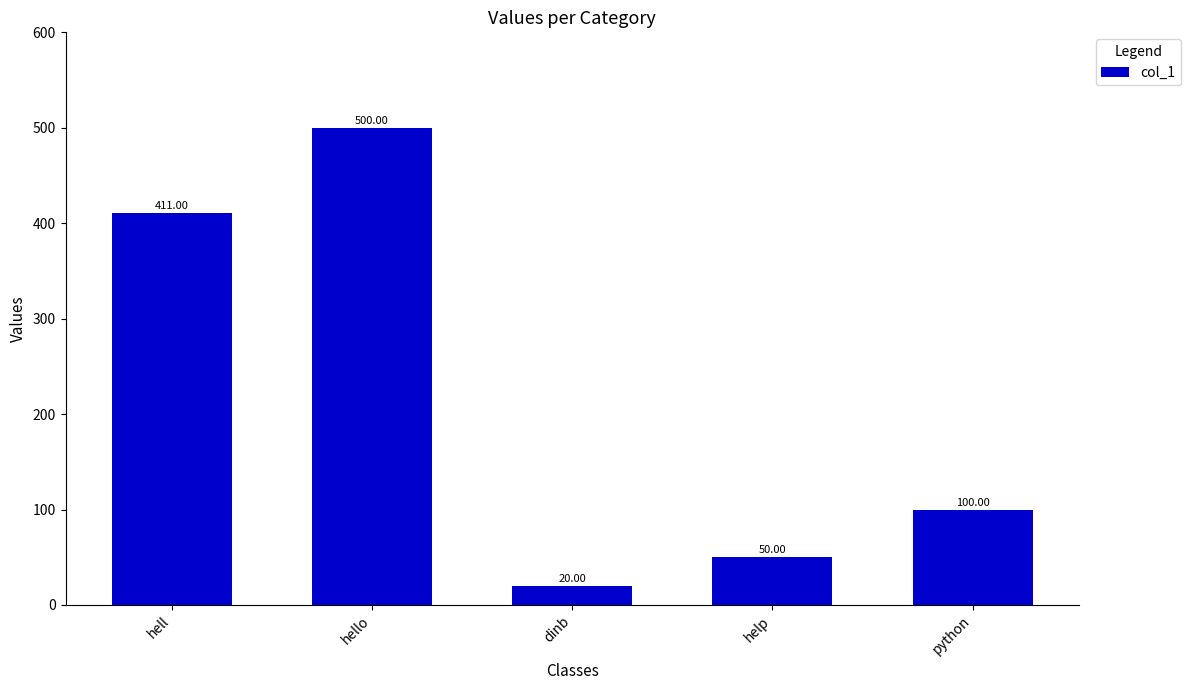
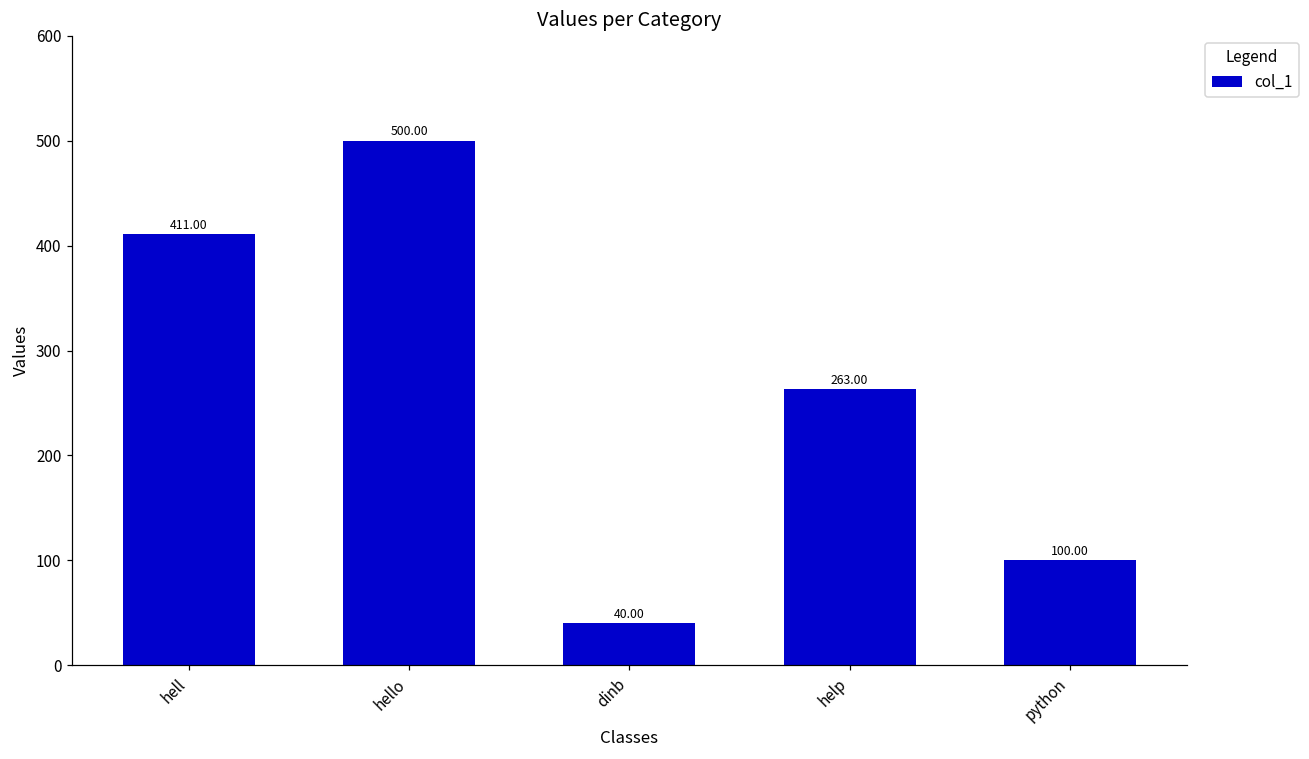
  {
    "hell": 411.00,
    "hello": 500.00,
-   "dinb": 20.00,
-   "help": 50.00,
+   "dinb": 40.00,
+   "help": 263.00,
    "python": 100.00
  }
